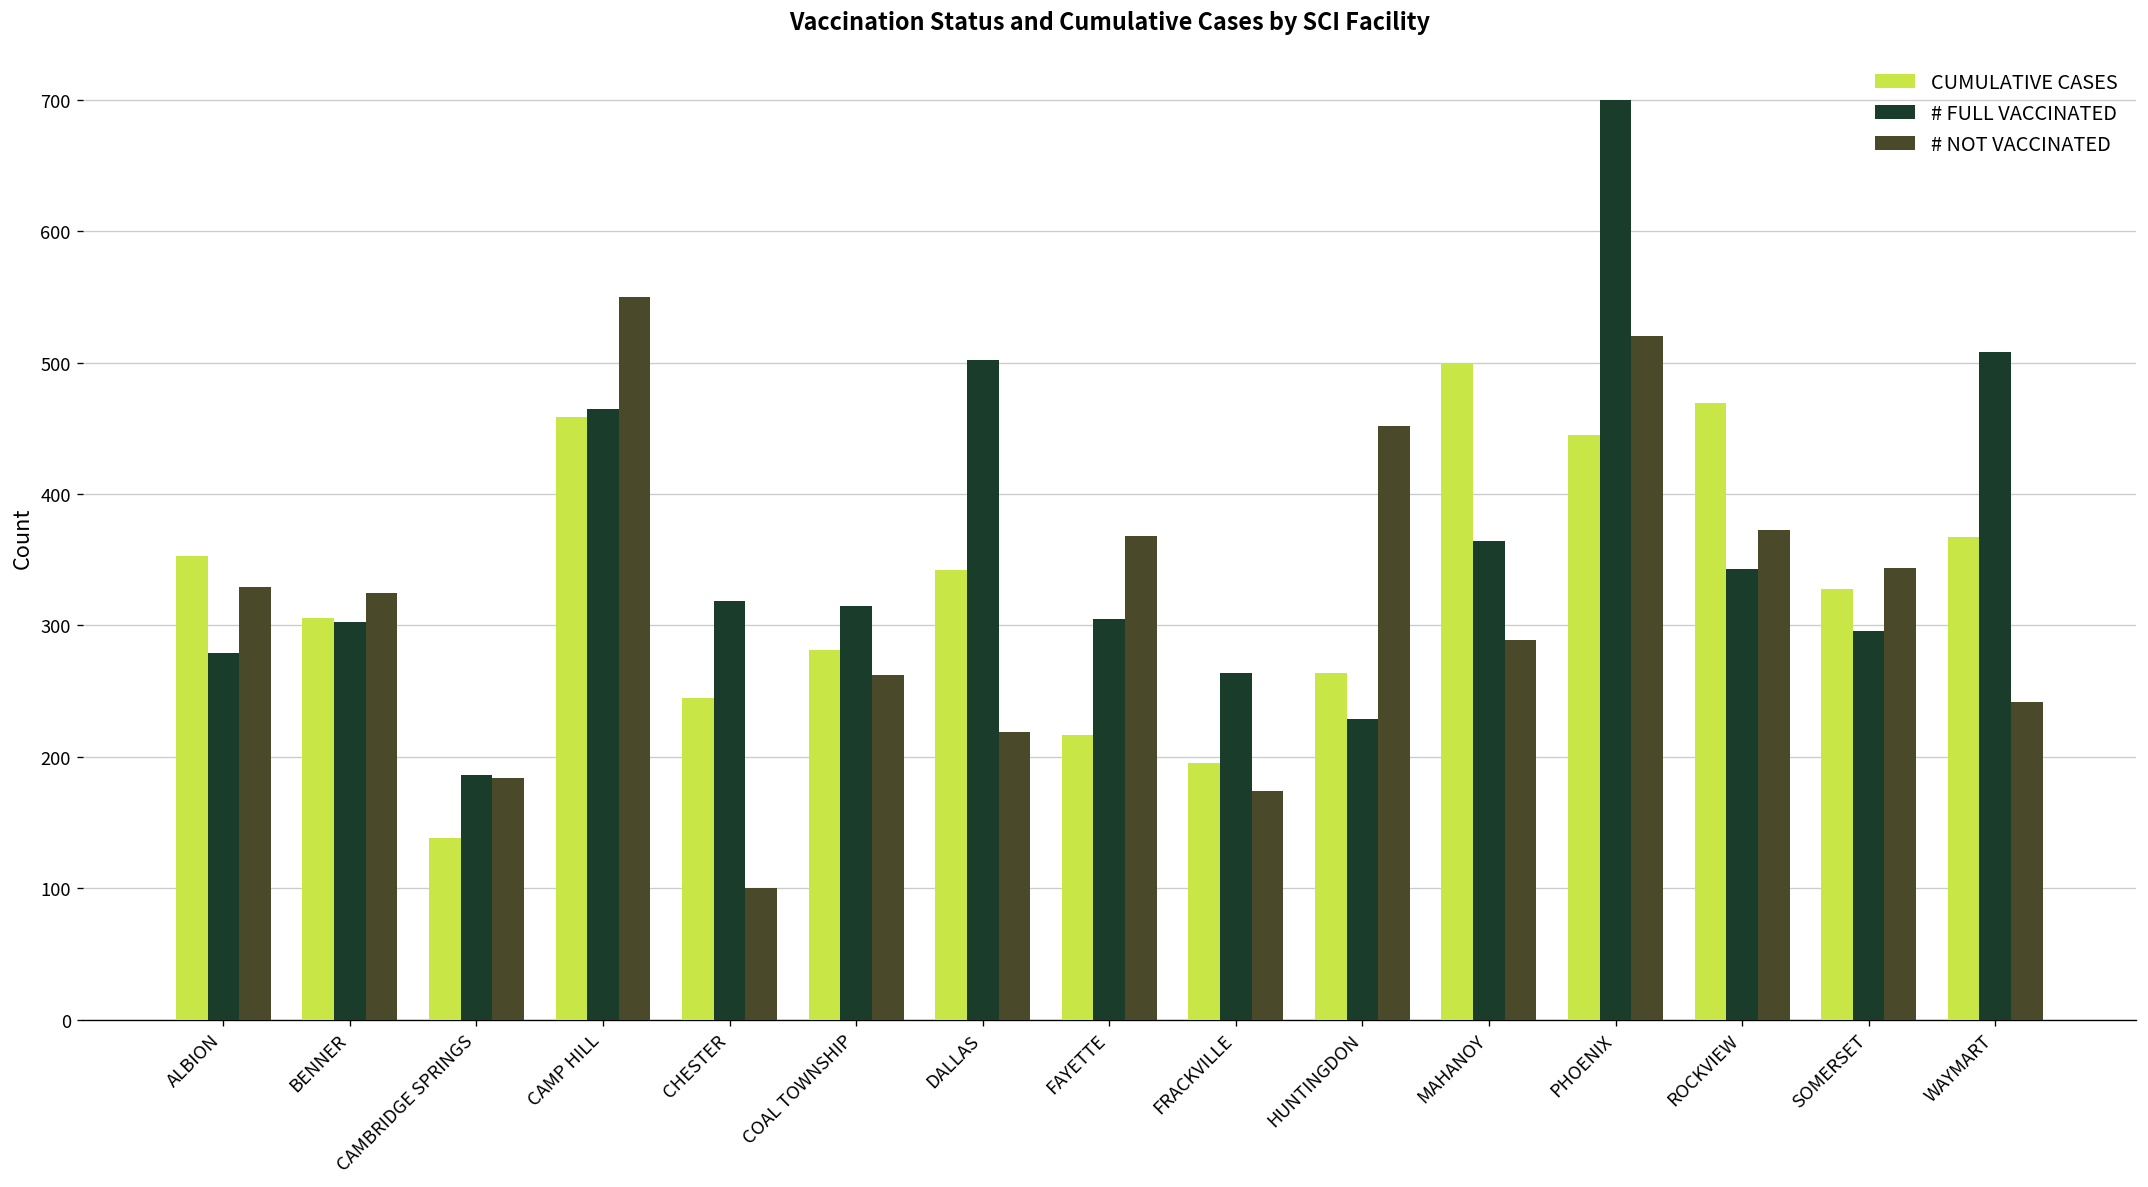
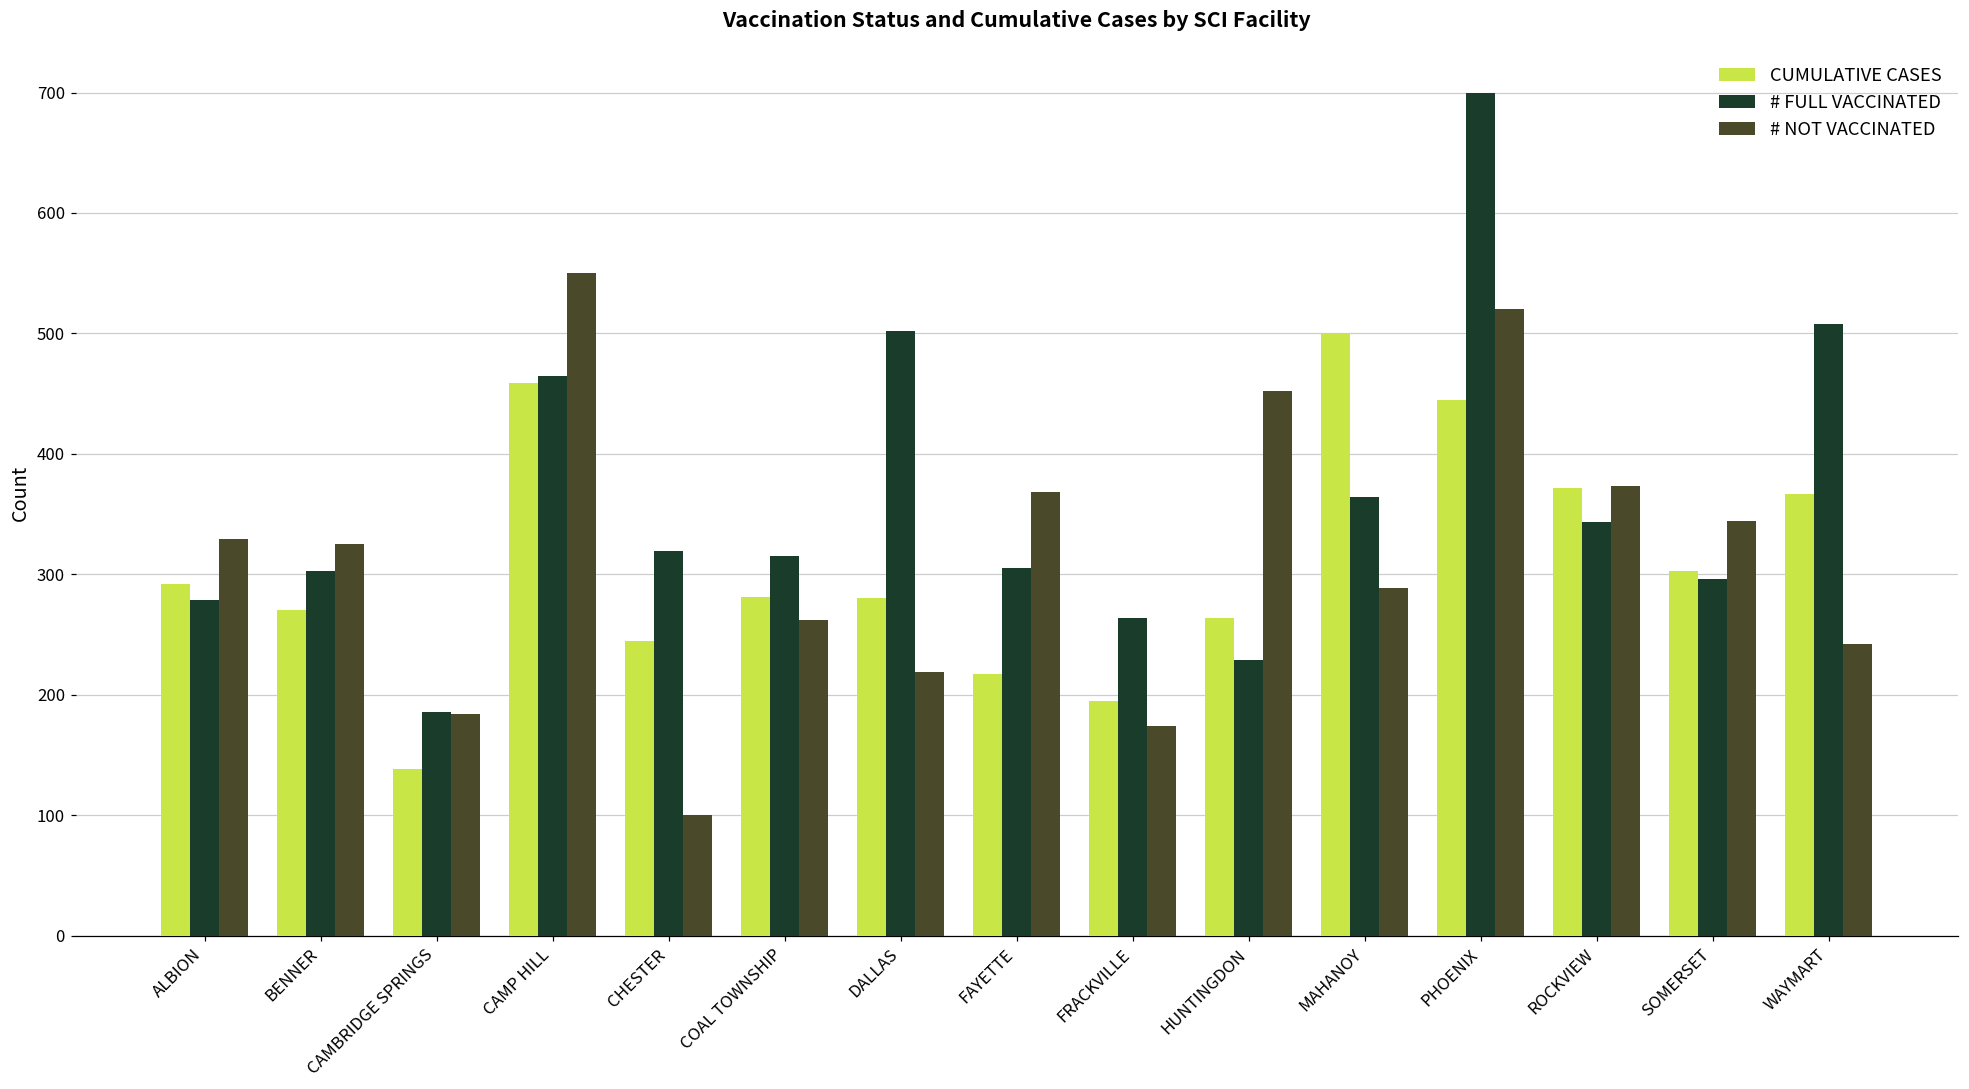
  {
    "CUMULATIVE CASES": {
-     "ALBION": 353,
-     "BENNER": 306,
+     "ALBION": 292,
+     "BENNER": 270,
      "CAMBRIDGE SPRINGS": 138,
      "CAMP HILL": 459,
      "CHESTER": 245,
      "COAL TOWNSHIP": 281,
-     "DALLAS": 342,
+     "DALLAS": 280,
      "FAYETTE": 217,
      "FRACKVILLE": 195,
      "HUNTINGDON": 264,
      "MAHANOY": 500,
      "PHOENIX": 445,
-     "ROCKVIEW": 469,
-     "SOMERSET": 328,
+     "ROCKVIEW": 372,
+     "SOMERSET": 303,
      "WAYMART": 367
    }
  }
